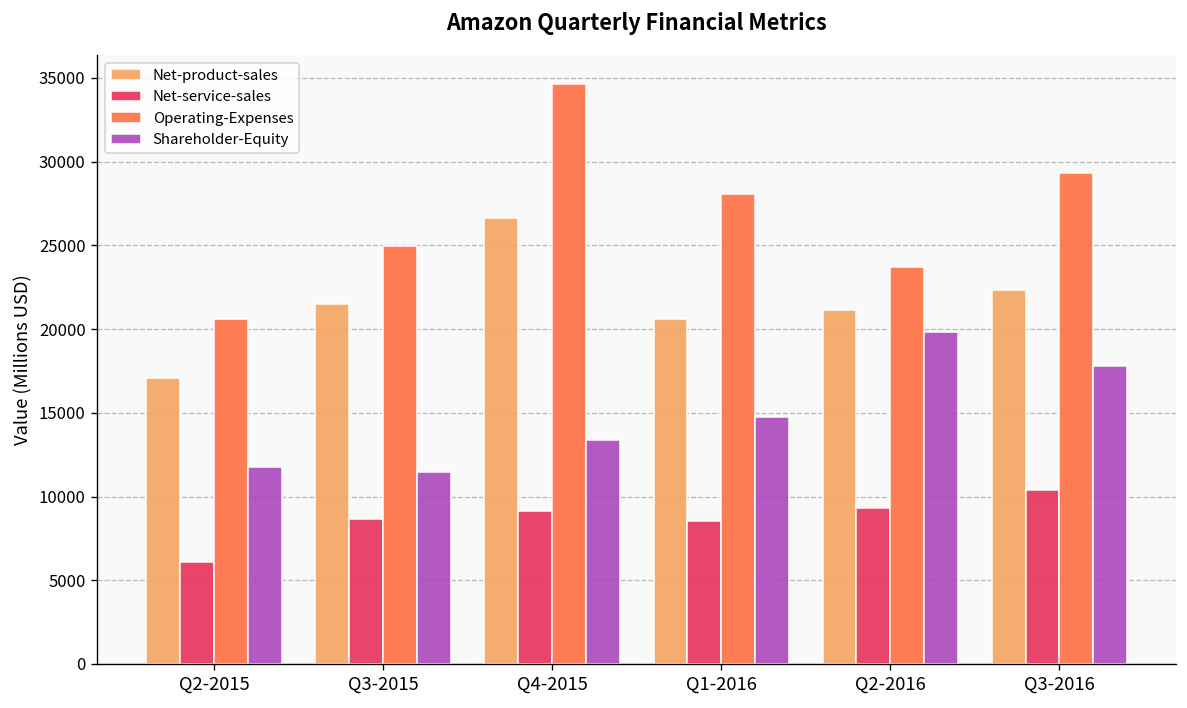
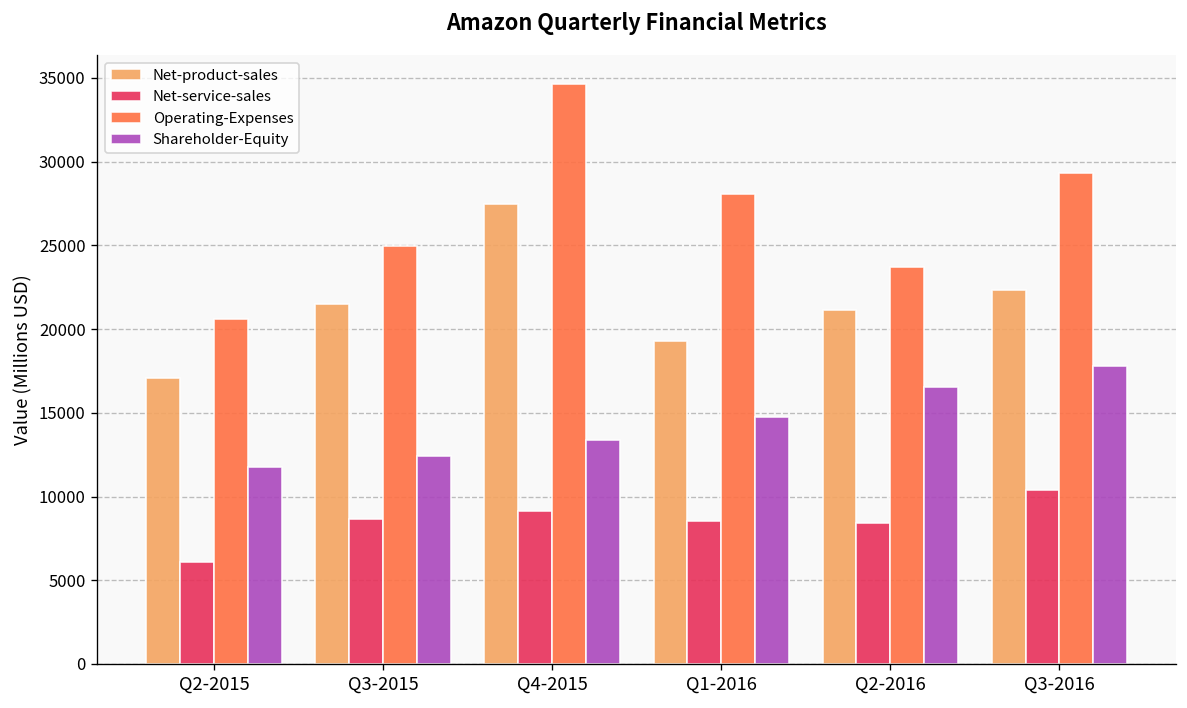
  {
    "Net-product-sales": {
      "Q2-2015": 17100,
      "Q3-2015": 21500,
-     "Q4-2015": 26600,
-     "Q1-2016": 20600,
+     "Q4-2015": 27500,
+     "Q1-2016": 19300,
      "Q2-2016": 21100,
      "Q3-2016": 22300
    },
    "Net-service-sales": {
      "Q2-2015": 6100,
      "Q3-2015": 8700,
      "Q4-2015": 9100,
      "Q1-2016": 8500,
-     "Q2-2016": 9300,
+     "Q2-2016": 8400,
      "Q3-2016": 10400
    },
    "Operating-Expenses": {
      "Q2-2015": 20600,
      "Q3-2015": 25000,
      "Q4-2015": 34600,
      "Q1-2016": 28100,
      "Q2-2016": 23700,
      "Q3-2016": 29300
    },
    "Shareholder-Equity": {
      "Q2-2015": 11800,
-     "Q3-2015": 11400,
+     "Q3-2015": 12400,
      "Q4-2015": 13400,
      "Q1-2016": 14800,
-     "Q2-2016": 19800,
+     "Q2-2016": 16500,
      "Q3-2016": 17800
    }
  }
